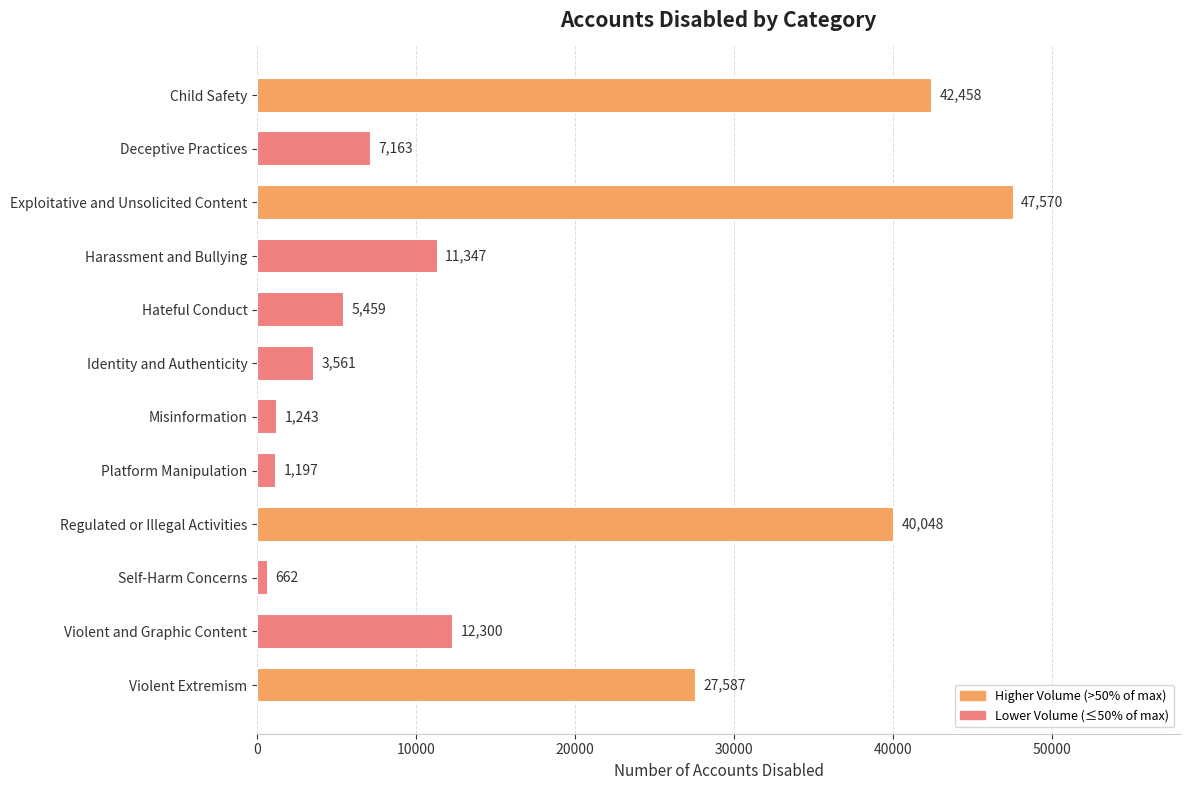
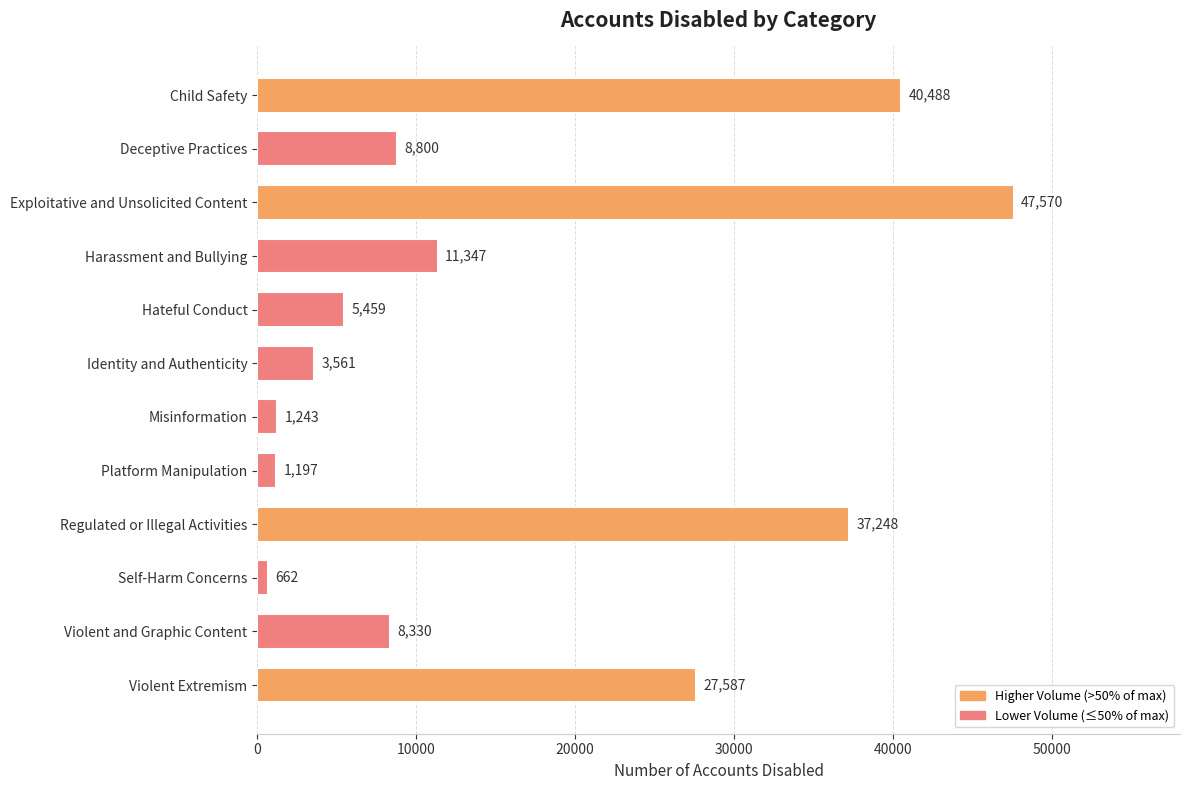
  {
-   "Child Safety": "42,458",
-   "Deceptive Practices": "7,163",
+   "Child Safety": "40,488",
+   "Deceptive Practices": "8,800",
    "Exploitative and Unsolicited Content": "47,570",
    "Harassment and Bullying": "11,347",
    "Hateful Conduct": "5,459",
    "Identity and Authenticity": "3,561",
    "Misinformation": "1,243",
    "Platform Manipulation": "1,197",
-   "Regulated or Illegal Activities": "40,048",
+   "Regulated or Illegal Activities": "37,248",
    "Self-Harm Concerns": "662",
-   "Violent and Graphic Content": "12,300",
+   "Violent and Graphic Content": "8,330",
    "Violent Extremism": "27,587"
  }
